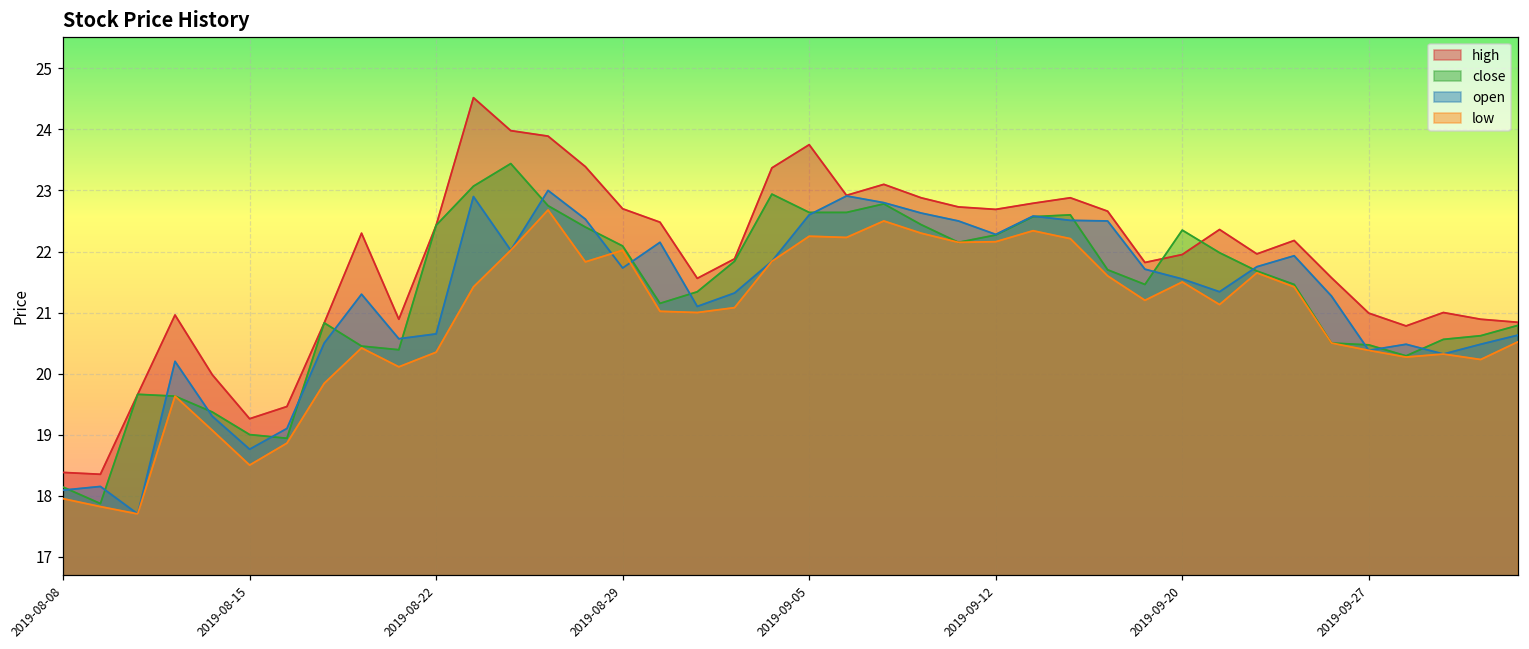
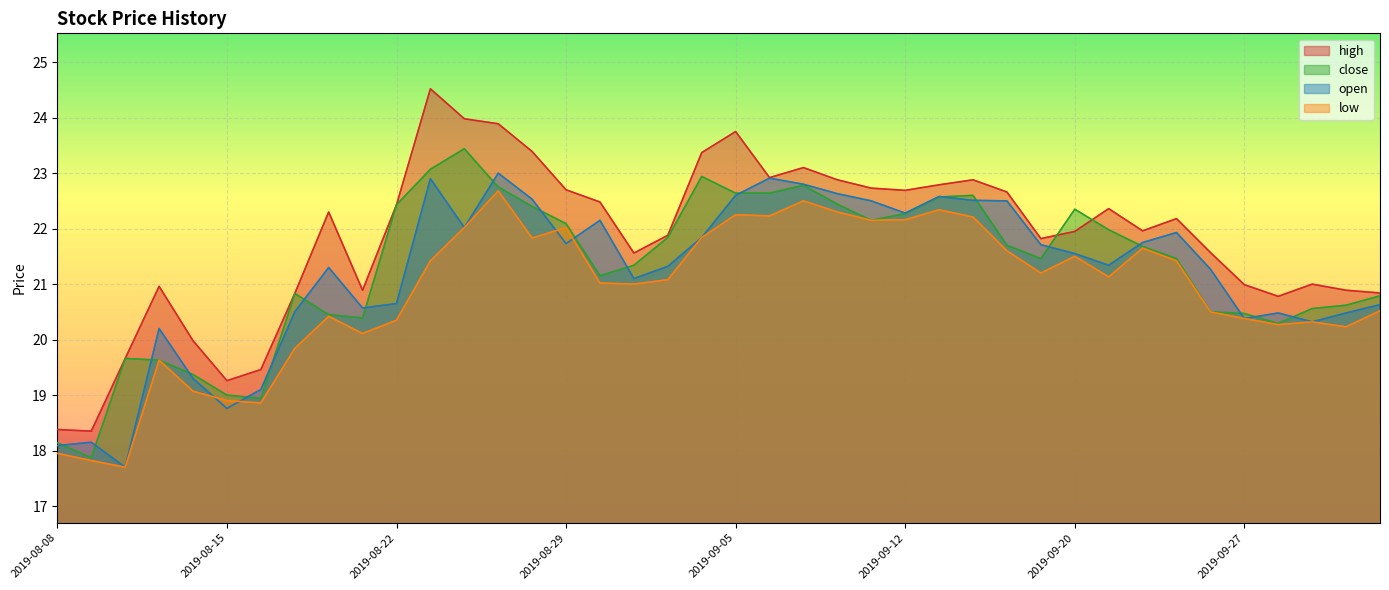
  {
    "high": {
      "2019-08-08": 18.4,
      "2019-08-15": 19.3,
      "2019-08-29": 22.7,
      "2019-09-05": 23.8,
      "2019-09-12": 22.7,
      "2019-09-20": 22.0,
      "2019-09-27": 21.0
    },
    "close": {
      "2019-08-08": 18.1,
      "2019-08-15": 19.0,
      "2019-08-29": 22.1,
      "2019-09-20": 22.4,
      "2019-09-27": 20.5
    },
    "open": {
      "2019-08-08": 18.1,
      "2019-08-15": 18.8,
      "2019-08-22": 20.7,
      "2019-08-29": 21.7,
      "2019-09-20": 21.6
    },
    "low": {
      "2019-08-08": 18.0,
-     "2019-08-15": 18.5,
+     "2019-08-15": 18.9,
      "2019-08-22": 20.4,
      "2019-08-29": 22.0,
      "2019-09-05": 22.3,
      "2019-09-12": 22.2,
      "2019-09-20": 21.5
    }
  }
